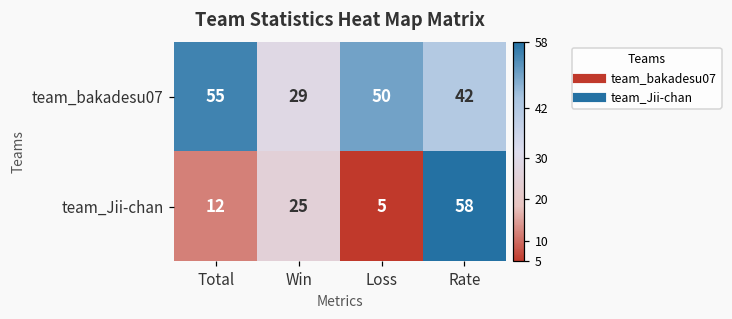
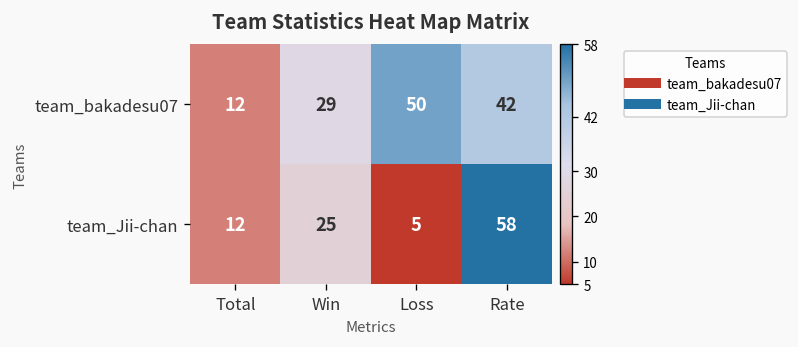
  {
    "team_bakadesu07": {
-     "Total": 55,
+     "Total": 12,
      "Win": 29,
      "Loss": 50,
      "Rate": 42
    },
    "team_Jii-chan": {
      "Total": 12,
      "Win": 25,
      "Loss": 5,
      "Rate": 58
    }
  }
